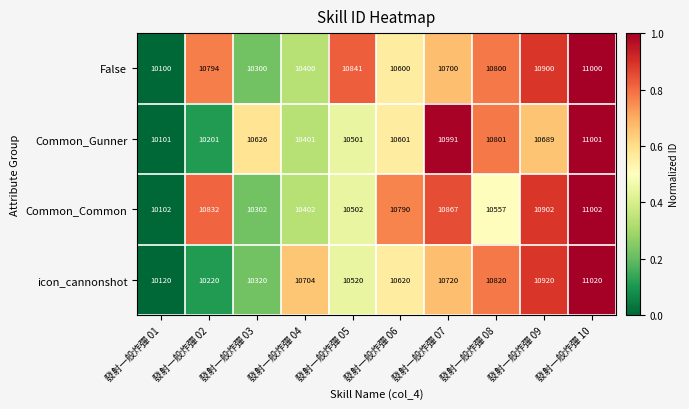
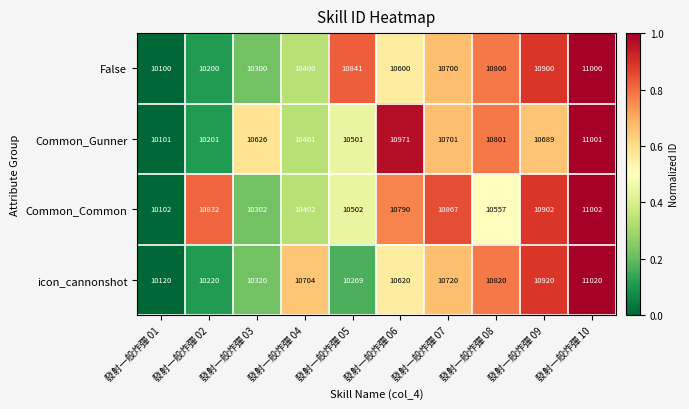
  {
    "False": {
      "發射一般炸彈 01": 10100,
-     "發射一般炸彈 02": 10794,
+     "發射一般炸彈 02": 10200,
      "發射一般炸彈 03": 10300,
      "發射一般炸彈 04": 10400,
      "發射一般炸彈 05": 10841,
      "發射一般炸彈 06": 10600,
      "發射一般炸彈 07": 10700,
      "發射一般炸彈 08": 10800,
      "發射一般炸彈 09": 10900,
      "發射一般炸彈 10": 11000
    },
    "Common_Gunner": {
      "發射一般炸彈 01": 10101,
      "發射一般炸彈 02": 10201,
      "發射一般炸彈 03": 10626,
      "發射一般炸彈 04": 10401,
      "發射一般炸彈 05": 10501,
-     "發射一般炸彈 06": 10601,
-     "發射一般炸彈 07": 10991,
+     "發射一般炸彈 06": 10971,
+     "發射一般炸彈 07": 10701,
      "發射一般炸彈 08": 10801,
      "發射一般炸彈 09": 10689,
      "發射一般炸彈 10": 11001
    },
    "Common_Common": {
      "發射一般炸彈 01": 10102,
      "發射一般炸彈 02": 10832,
      "發射一般炸彈 03": 10302,
      "發射一般炸彈 04": 10402,
      "發射一般炸彈 05": 10502,
      "發射一般炸彈 06": 10790,
      "發射一般炸彈 07": 10867,
      "發射一般炸彈 08": 10557,
      "發射一般炸彈 09": 10902,
      "發射一般炸彈 10": 11002
    },
    "icon_cannonshot": {
      "發射一般炸彈 01": 10120,
      "發射一般炸彈 02": 10220,
      "發射一般炸彈 03": 10320,
      "發射一般炸彈 04": 10704,
-     "發射一般炸彈 05": 10520,
+     "發射一般炸彈 05": 10269,
      "發射一般炸彈 06": 10620,
      "發射一般炸彈 07": 10720,
      "發射一般炸彈 08": 10820,
      "發射一般炸彈 09": 10920,
      "發射一般炸彈 10": 11020
    }
  }
